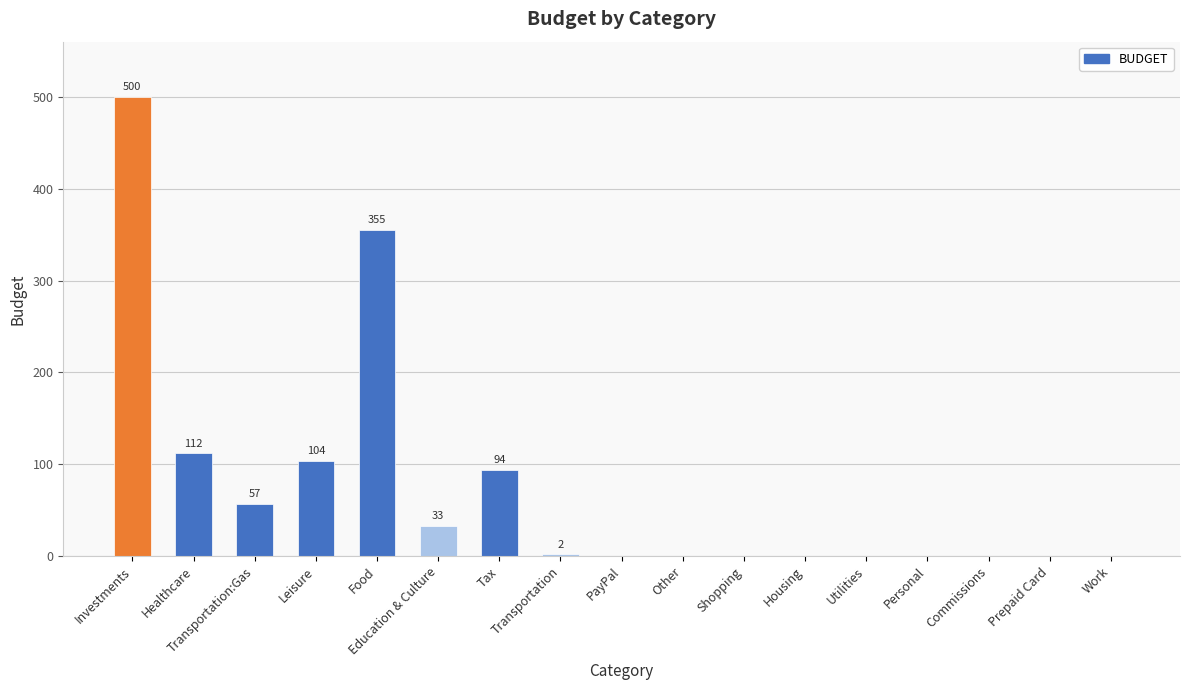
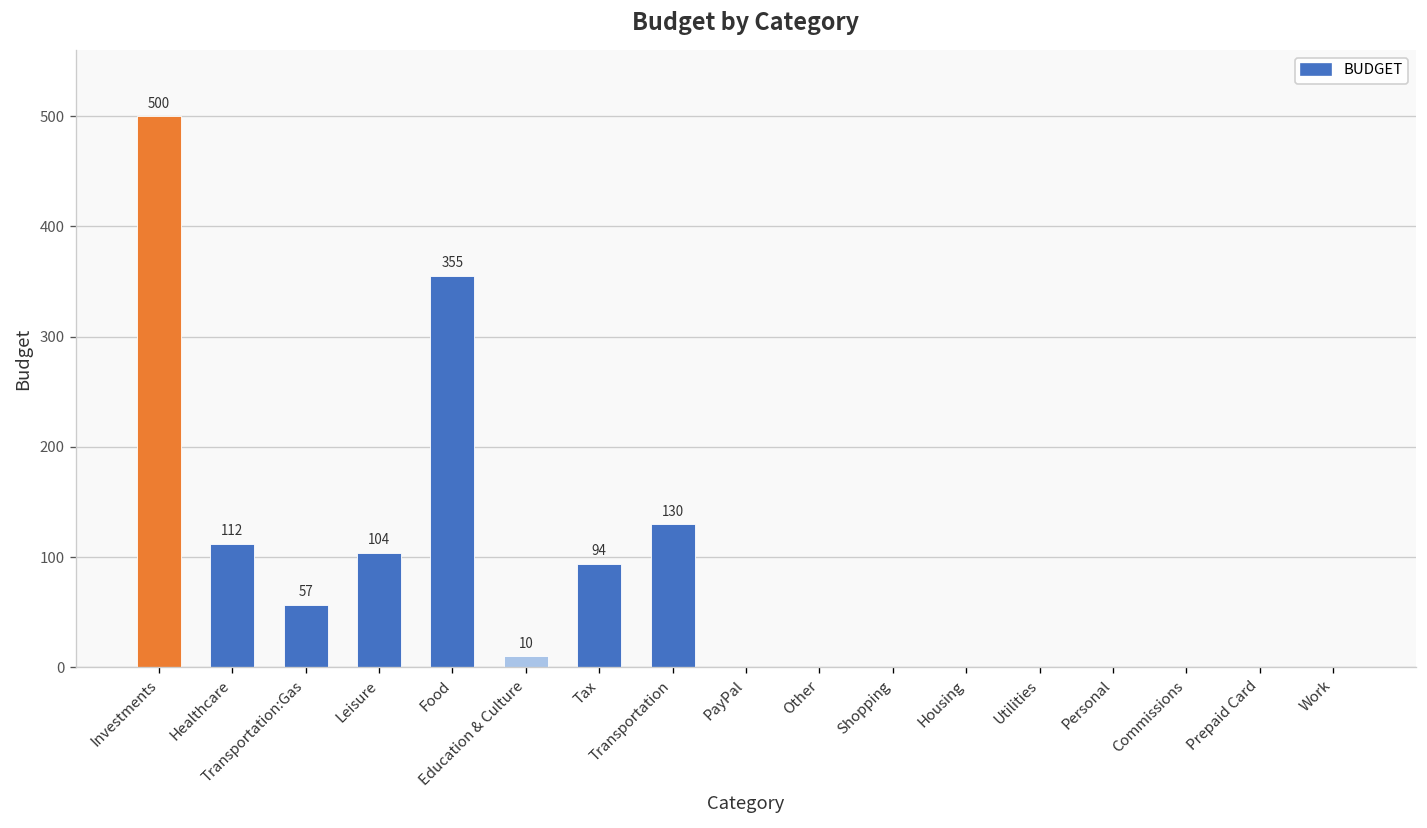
  {
    "Investments": 500,
    "Healthcare": 112,
    "Transportation:Gas": 57,
    "Leisure": 104,
    "Food": 355,
-   "Education & Culture": 33,
+   "Education & Culture": 10,
    "Tax": 94,
-   "Transportation": 2
+   "Transportation": 130
  }
